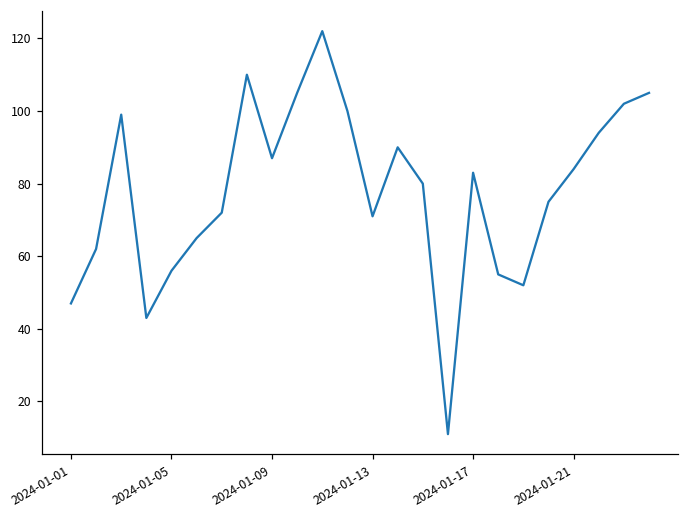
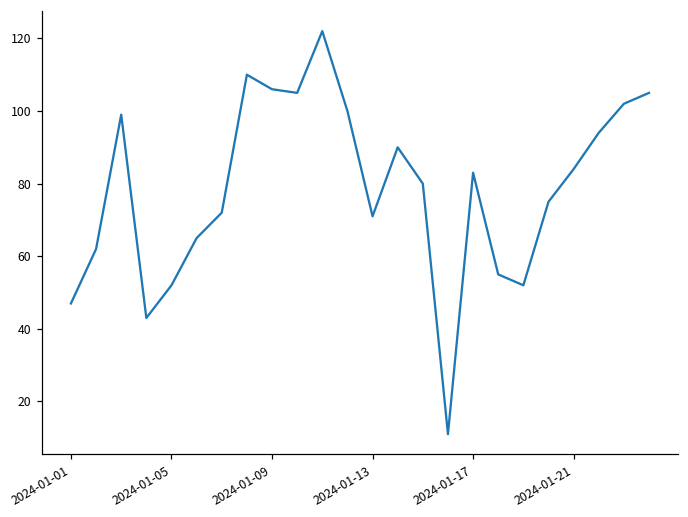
  {
    "2024-01-01": 47,
-   "2024-01-05": 56,
-   "2024-01-09": 87,
+   "2024-01-05": 52,
+   "2024-01-09": 106,
    "2024-01-13": 71,
    "2024-01-17": 83,
    "2024-01-21": 84
  }
